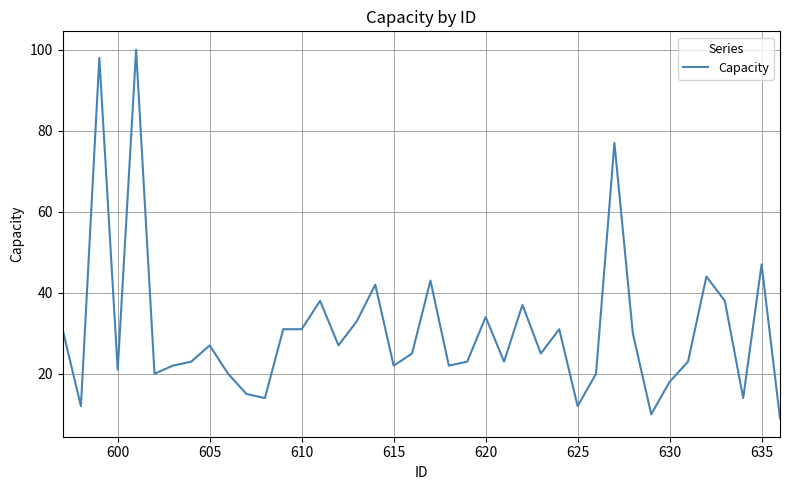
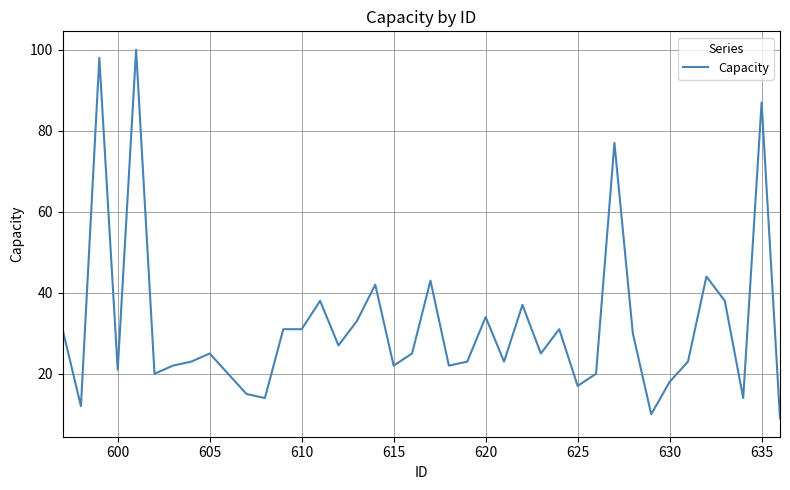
  {
    "600": 21,
-   "605": 27,
+   "605": 25,
    "610": 31,
    "615": 22,
    "620": 34,
-   "625": 12,
+   "625": 17,
    "630": 18,
-   "635": 47
+   "635": 87
  }
